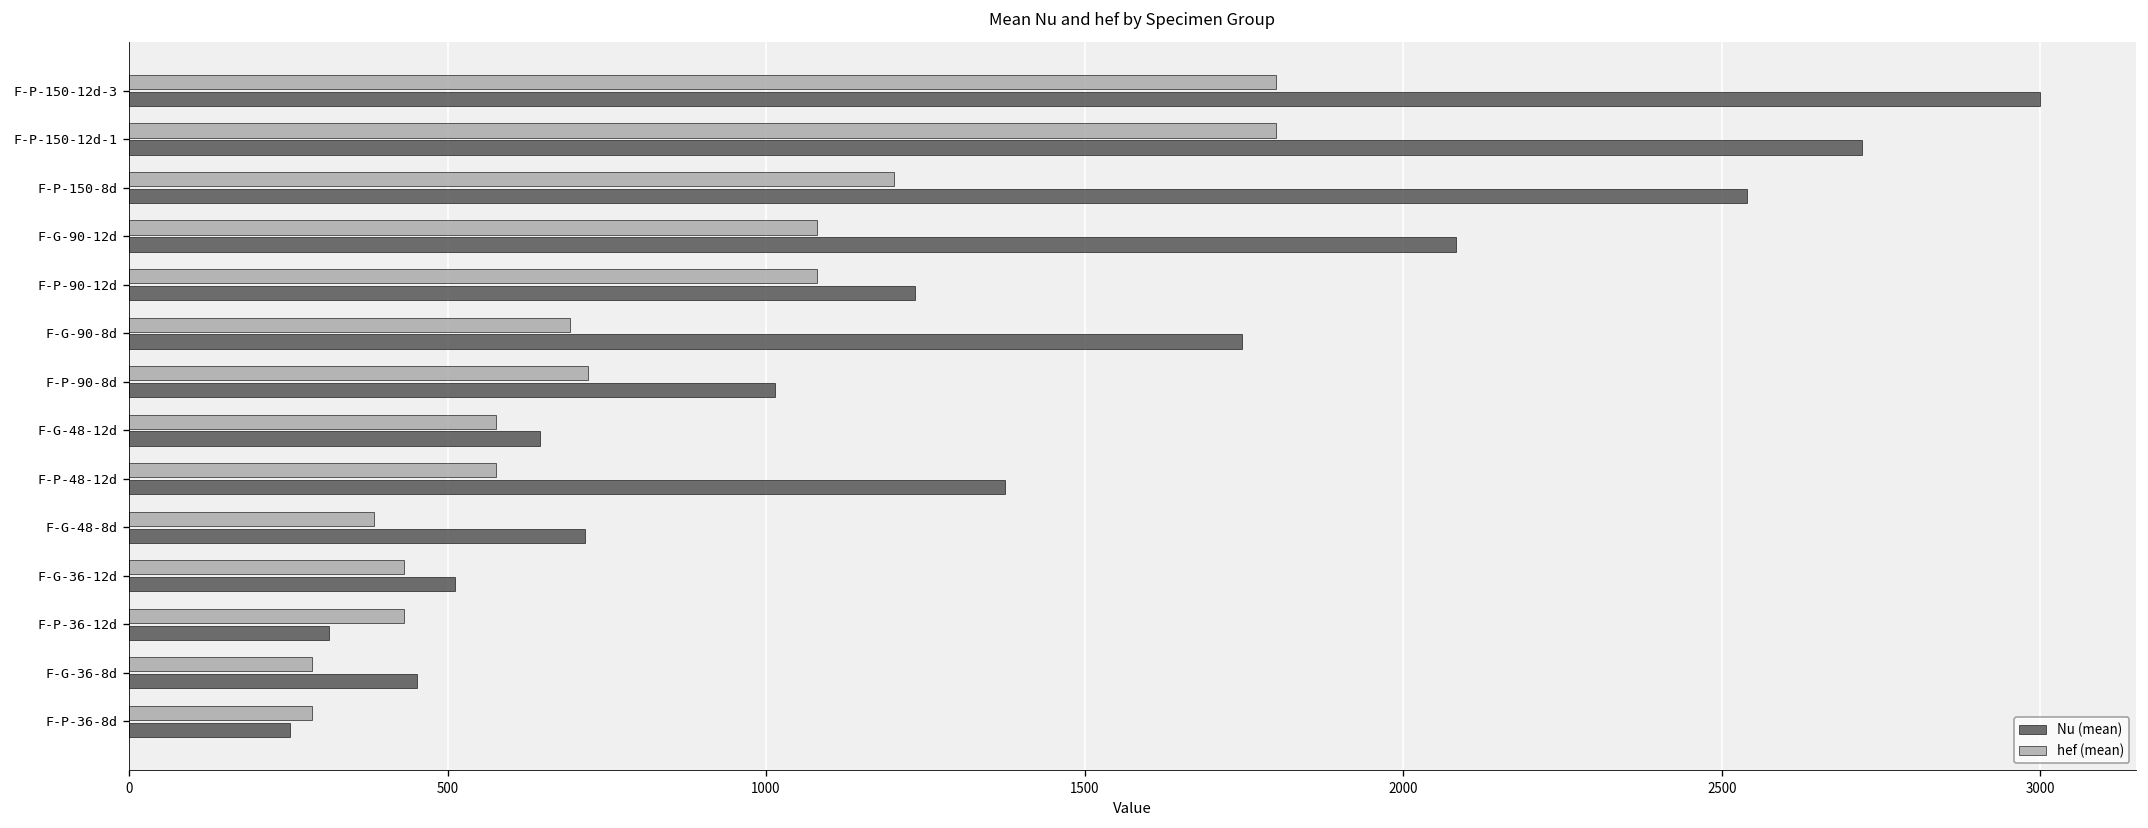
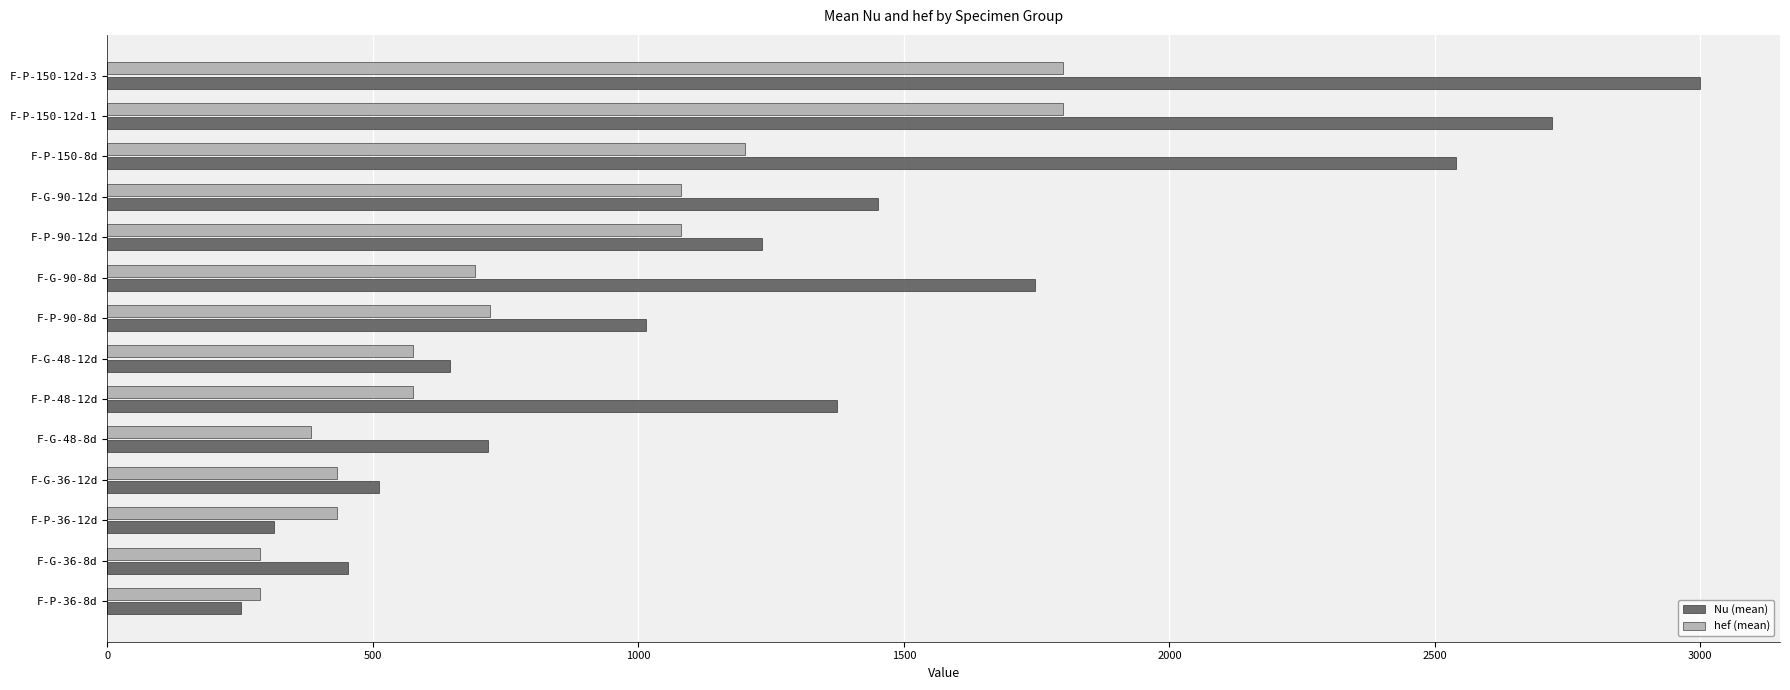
  {
    "Nu (mean)": {
      "F-P-150-12d-3": 3000,
      "F-P-150-12d-1": 2720,
      "F-P-150-8d": 2540,
-     "F-G-90-12d": 2080,
+     "F-G-90-12d": 1450,
      "F-P-90-12d": 1230,
      "F-G-90-8d": 1750,
      "F-P-90-8d": 1010,
      "F-G-48-12d": 650,
      "F-P-48-12d": 1370,
      "F-G-48-8d": 720,
      "F-G-36-12d": 510,
      "F-P-36-12d": 310,
      "F-G-36-8d": 450,
      "F-P-36-8d": 250
    },
    "hef (mean)": {
      "F-P-150-12d-3": 1800,
      "F-P-150-12d-1": 1800,
      "F-P-150-8d": 1200,
      "F-G-90-12d": 1080,
      "F-P-90-12d": 1080,
      "F-G-90-8d": 690,
      "F-P-90-8d": 720,
      "F-G-48-12d": 580,
      "F-P-48-12d": 580,
      "F-G-48-8d": 380,
      "F-G-36-12d": 430,
      "F-P-36-12d": 430,
      "F-G-36-8d": 290,
      "F-P-36-8d": 290
    }
  }
